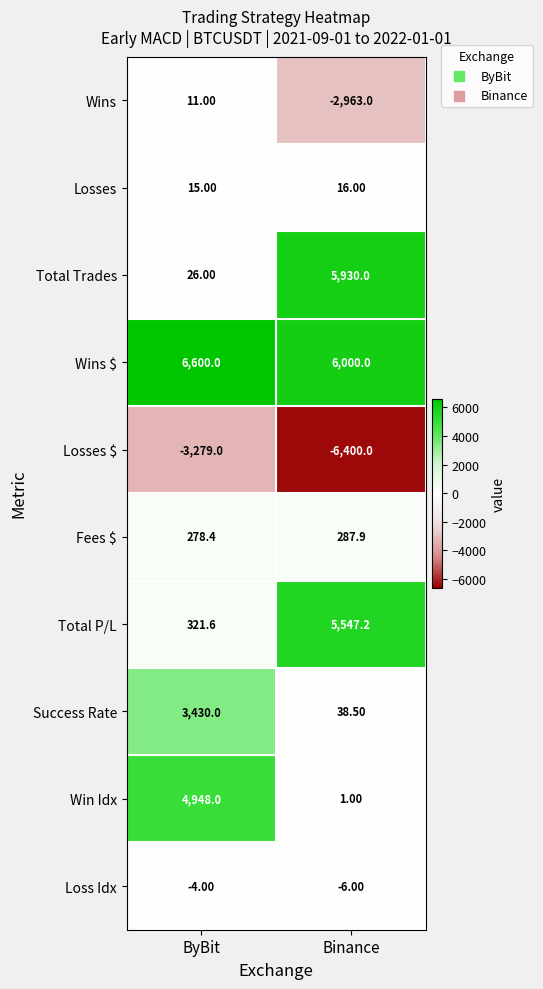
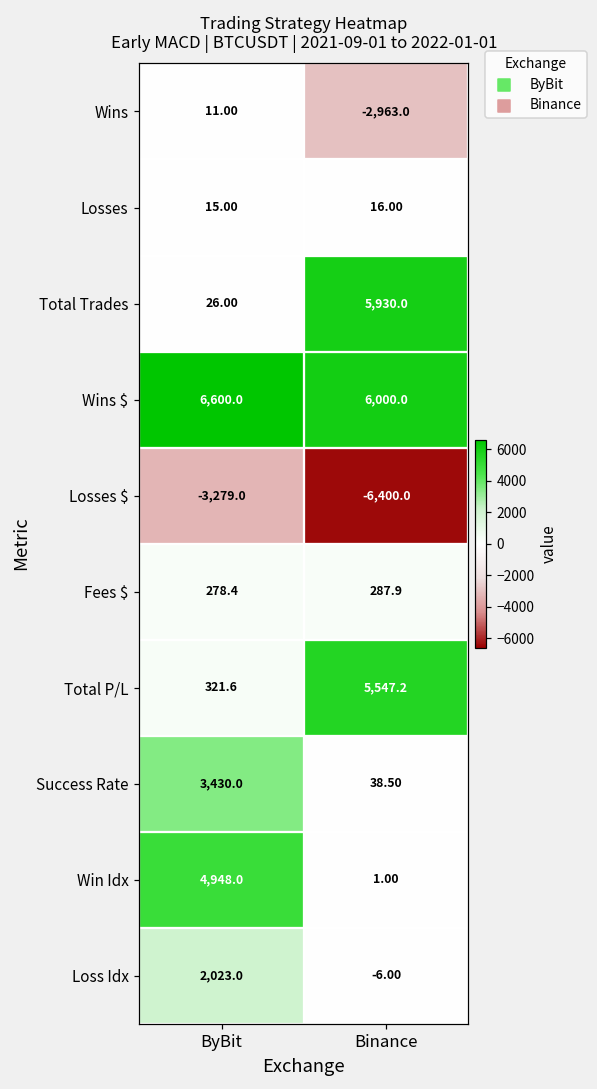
  {
    "Wins": {
      "ByBit": "11.00",
      "Binance": "-2,963.0"
    },
    "Losses": {
      "ByBit": "15.00",
      "Binance": "16.00"
    },
    "Total Trades": {
      "ByBit": "26.00",
      "Binance": "5,930.0"
    },
    "Wins $": {
      "ByBit": "6,600.0",
      "Binance": "6,000.0"
    },
    "Losses $": {
      "ByBit": "-3,279.0",
      "Binance": "-6,400.0"
    },
    "Fees $": {
      "ByBit": "278.4",
      "Binance": "287.9"
    },
    "Total P/L": {
      "ByBit": "321.6",
      "Binance": "5,547.2"
    },
    "Success Rate": {
      "ByBit": "3,430.0",
      "Binance": "38.50"
    },
    "Win Idx": {
      "ByBit": "4,948.0",
      "Binance": "1.00"
    },
    "Loss Idx": {
-     "ByBit": "-4.00",
+     "ByBit": "2,023.0",
      "Binance": "-6.00"
    }
  }
